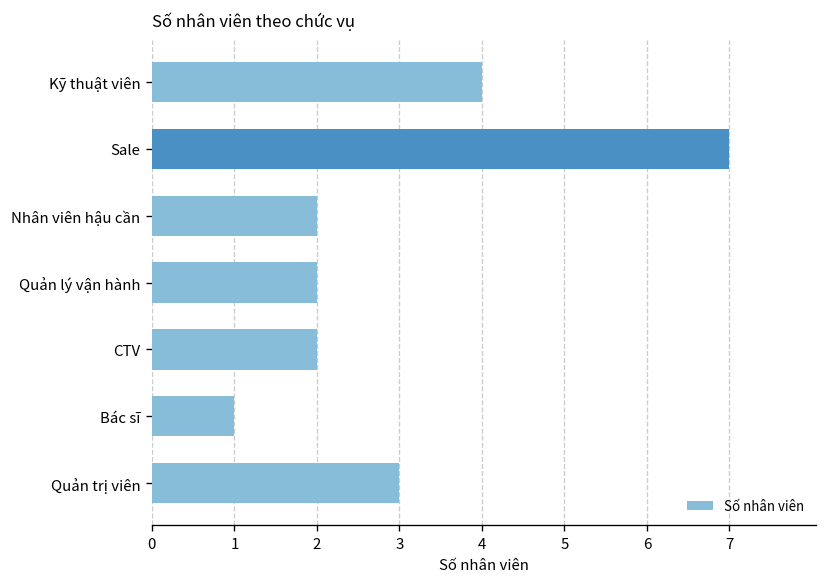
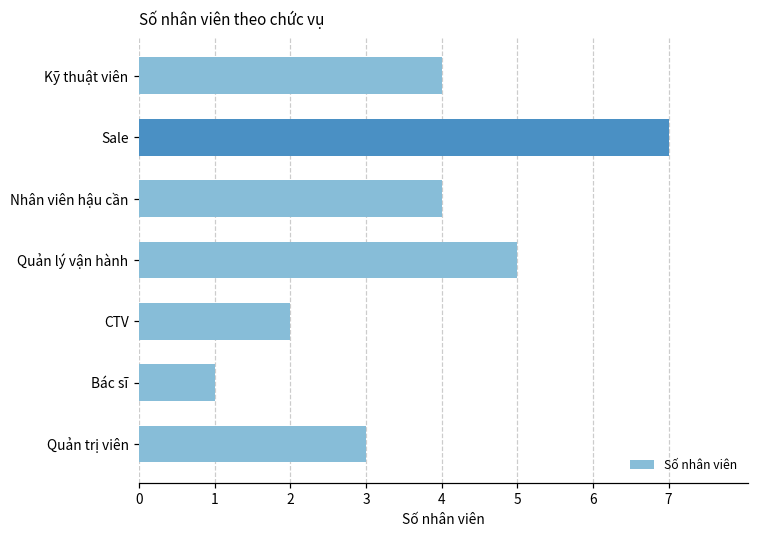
  {
    "Kỹ thuật viên": 4,
    "Sale": 7,
-   "Nhân viên hậu cần": 2,
-   "Quản lý vận hành": 2,
+   "Nhân viên hậu cần": 4,
+   "Quản lý vận hành": 5,
    "CTV": 2,
    "Bác sĩ": 1,
    "Quản trị viên": 3
  }
